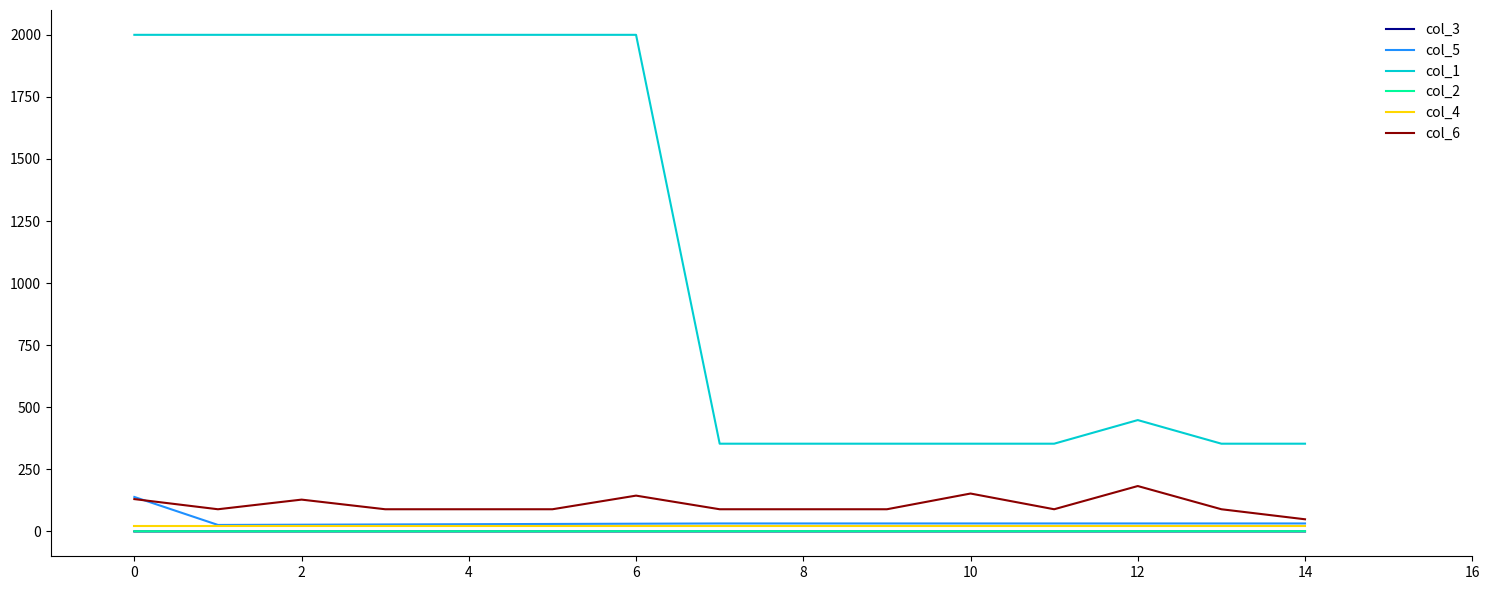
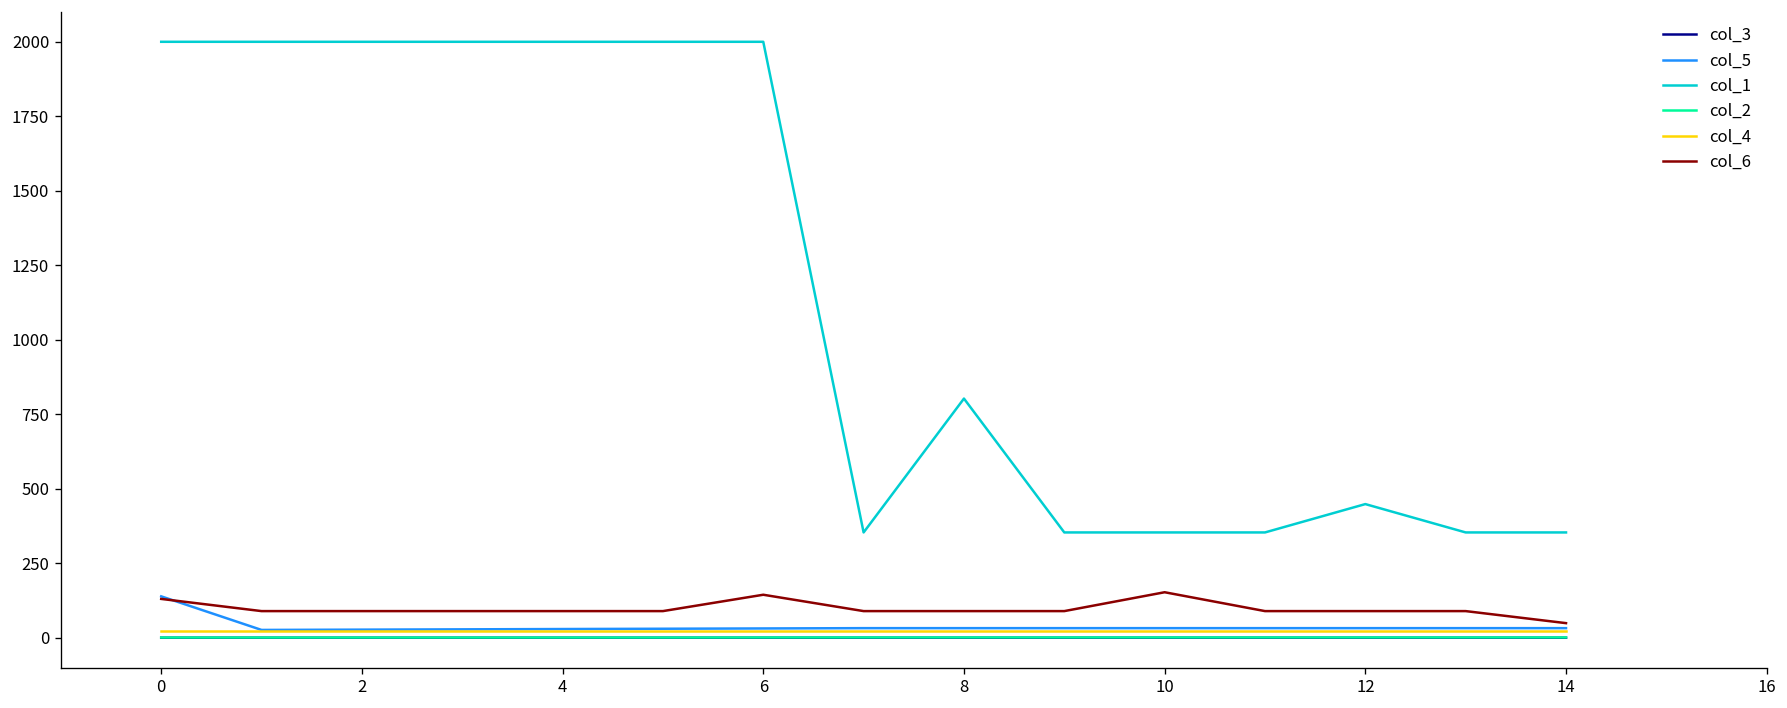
  {
    "col_2": {
      "0": 0,
      "2": 0,
      "4": 0,
      "6": 0,
      "8": 0,
      "10": 0,
      "12": 0,
      "14": 0
    },
    "col_1": {
      "0": 2000,
      "2": 2000,
      "4": 2000,
      "6": 2000,
-     "8": 350,
+     "8": 800,
      "10": 350,
      "12": 450,
      "14": 350
    },
    "col_4": {
      "0": 20
    },
    "col_6": {
-     "2": 130,
+     "2": 90,
      "4": 90,
      "6": 140,
      "8": 90,
      "10": 150,
-     "12": 180,
+     "12": 90,
      "14": 50
    }
  }
